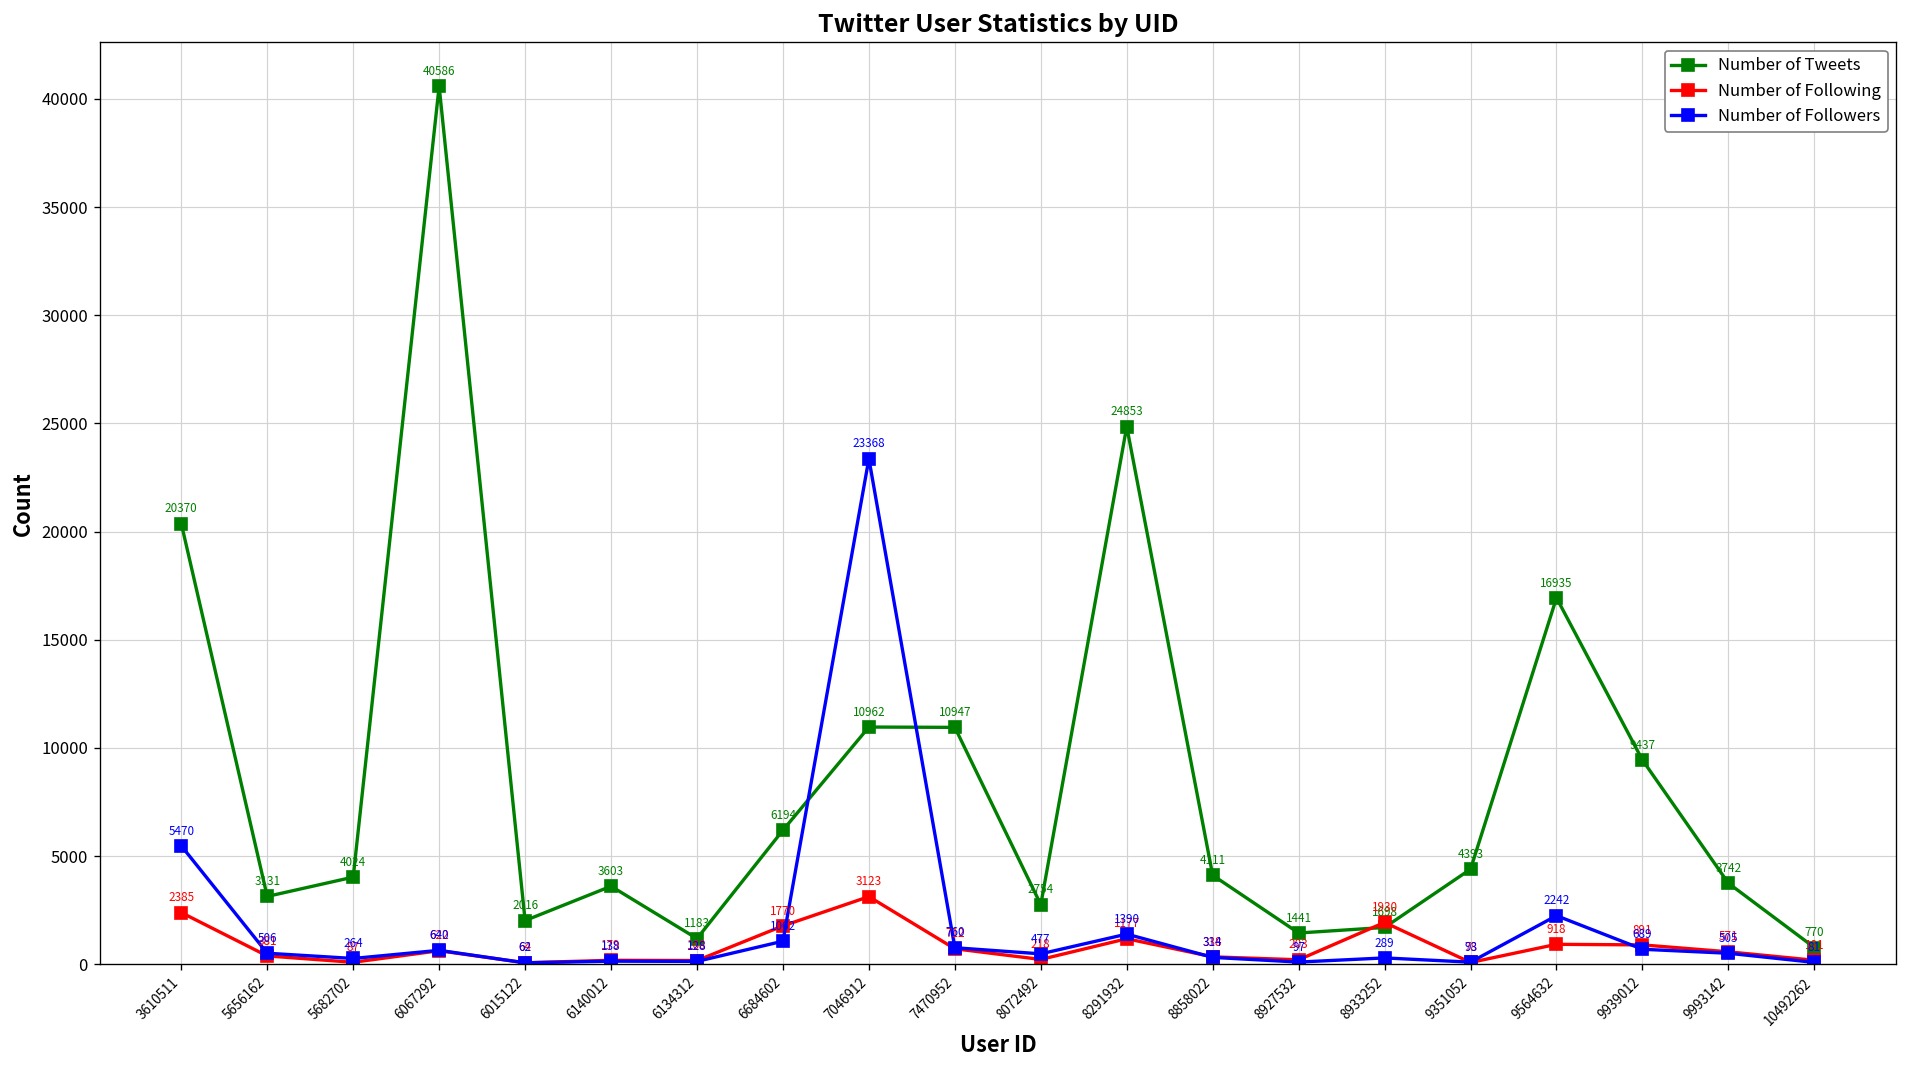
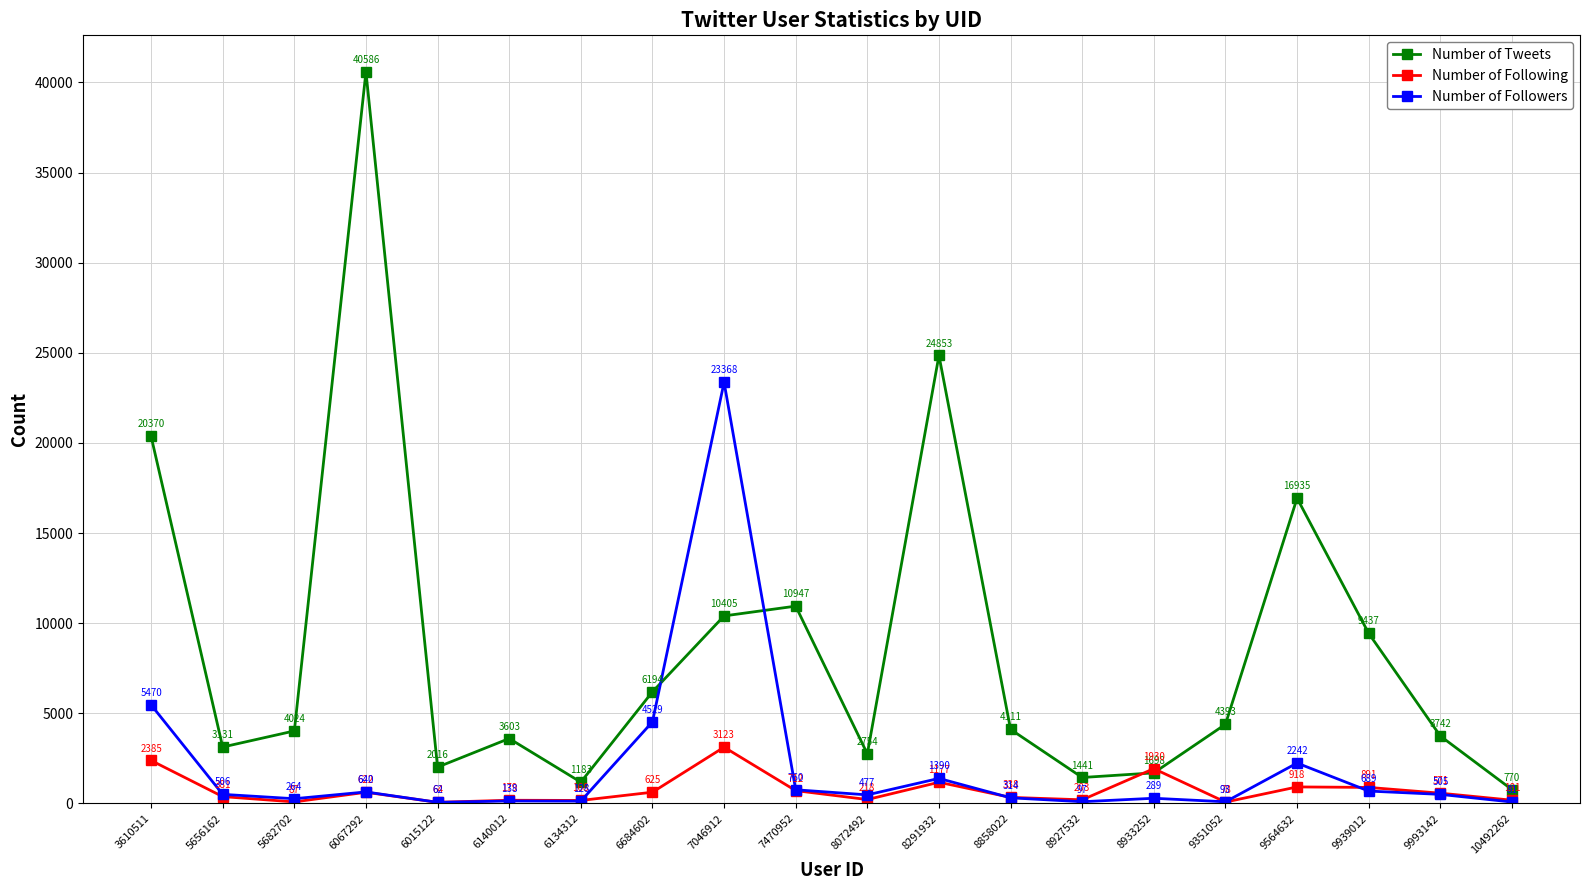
  {
    "Number of Tweets": {
      "3610511": 20370,
      "5656162": 3131,
      "5682702": 4024,
      "6067292": 40586,
      "6015122": 2016,
      "6140012": 3603,
      "6134312": 1183,
      "6684602": 6194,
-     "7046912": 10962,
+     "7046912": 10405,
      "7470952": 10947,
      "8072492": 2754,
      "8291932": 24853,
      "8858022": 4111,
      "8927532": 1441,
      "9351052": 4393,
      "9564632": 16935,
      "9939012": 9437,
      "9993142": 3742,
      "10492262": 770
    },
    "Number of Following": {
      "3610511": 2385,
-     "6684602": 1770,
+     "6684602": 625,
      "7046912": 3123,
      "9564632": 918
    },
    "Number of Followers": {
      "3610511": 5470,
-     "6684602": 1062,
+     "6684602": 4529,
      "7046912": 23368,
      "8933252": 289,
      "9564632": 2242
    }
  }
